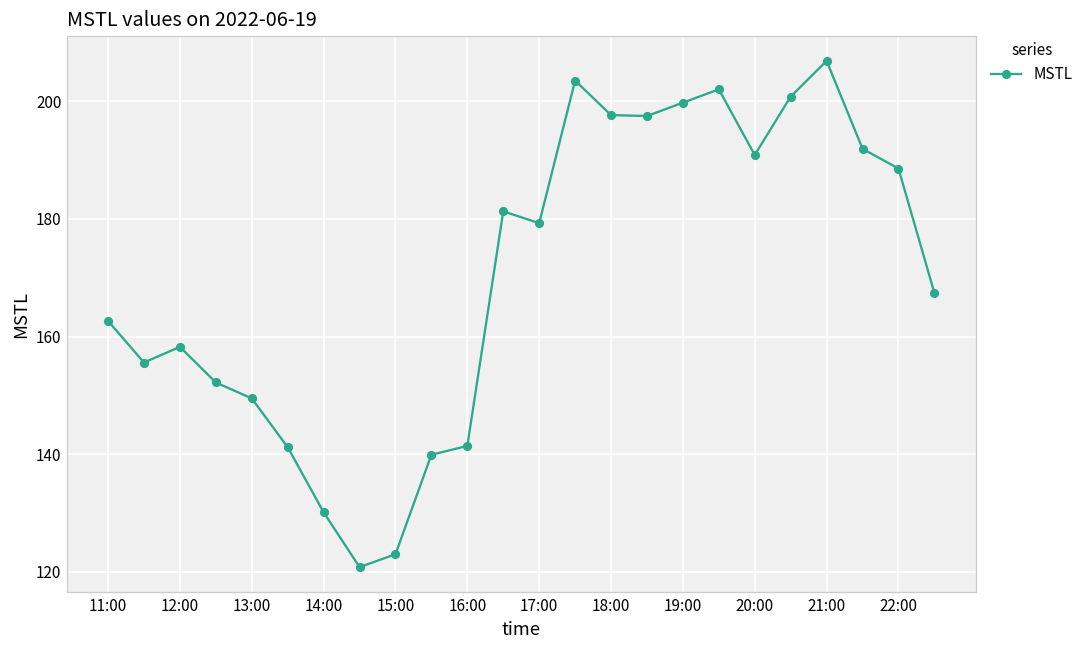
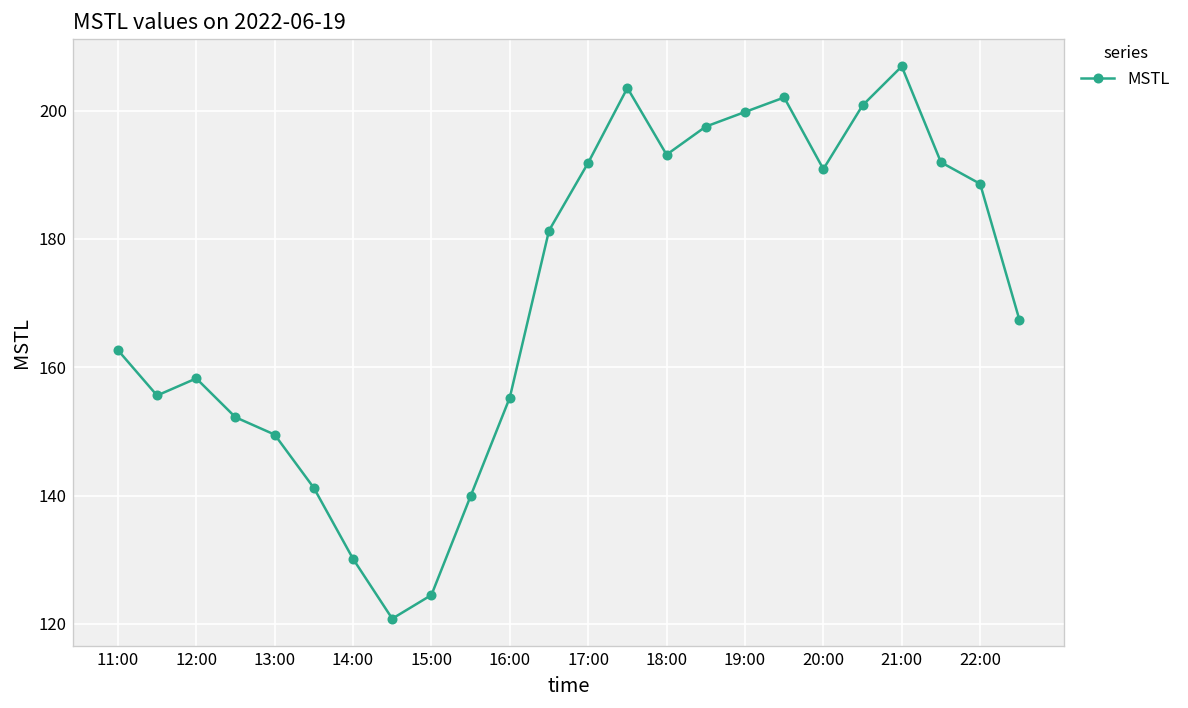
  {
    "11:00": 163,
    "12:00": 158,
    "13:00": 149,
    "14:00": 130,
-   "15:00": 123,
-   "16:00": 141,
-   "17:00": 179,
-   "18:00": 198,
+   "15:00": 124,
+   "16:00": 155,
+   "17:00": 192,
+   "18:00": 193,
    "19:00": 200,
    "20:00": 191,
    "21:00": 207,
    "22:00": 189
  }
